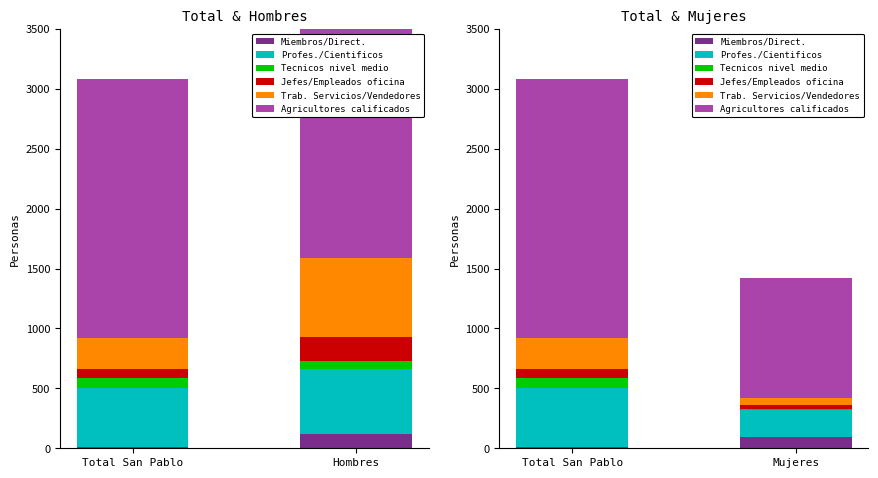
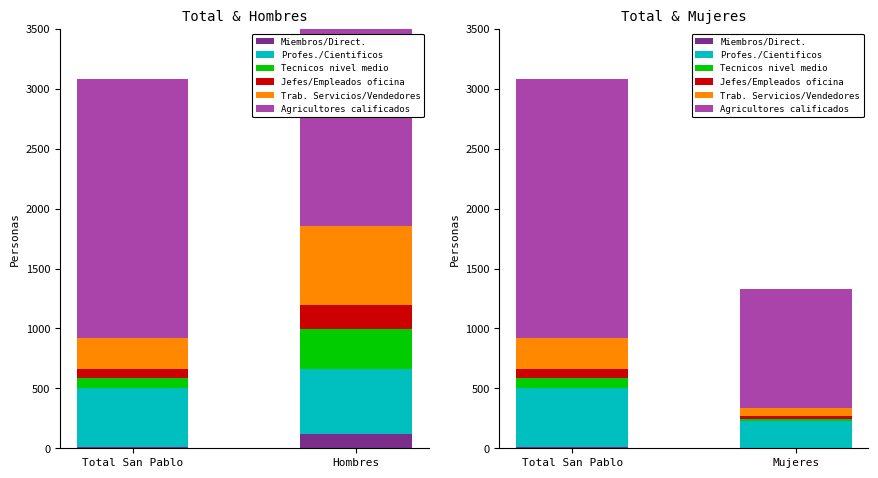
  {
    "Total & Hombres": {
      "Miembros/Direct.": {
        "Hombres": 120
      },
      "Profes./Cientificos": {
        "Total San Pablo": 490,
        "Hombres": 540
      },
      "Tecnicos nivel medio": {
        "Total San Pablo": 80,
-       "Hombres": 70
+       "Hombres": 330
      },
      "Jefes/Empleados oficina": {
        "Total San Pablo": 80,
        "Hombres": 200
      },
      "Trab. Servicios/Vendedores": {
        "Total San Pablo": 260,
        "Hombres": 660
      },
      "Agricultores calificados": {
        "Total San Pablo": 2160
      }
    },
    "Total & Mujeres": {
      "Miembros/Direct.": {
-       "Mujeres": 90
+       "Mujeres": 0
      },
      "Profes./Cientificos": {
        "Total San Pablo": 490,
        "Mujeres": 230
      },
      "Tecnicos nivel medio": {
        "Total San Pablo": 80
      },
      "Jefes/Empleados oficina": {
        "Total San Pablo": 80,
        "Mujeres": 30
      },
      "Trab. Servicios/Vendedores": {
        "Total San Pablo": 260,
        "Mujeres": 60
      },
      "Agricultores calificados": {
        "Total San Pablo": 2160,
        "Mujeres": 1000
      }
    }
  }
